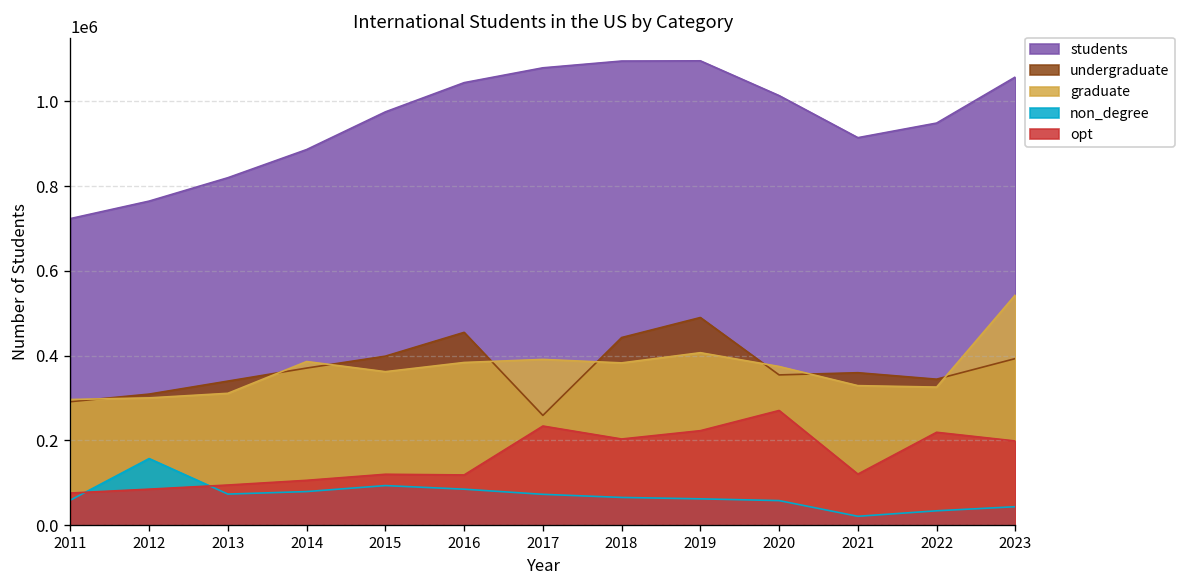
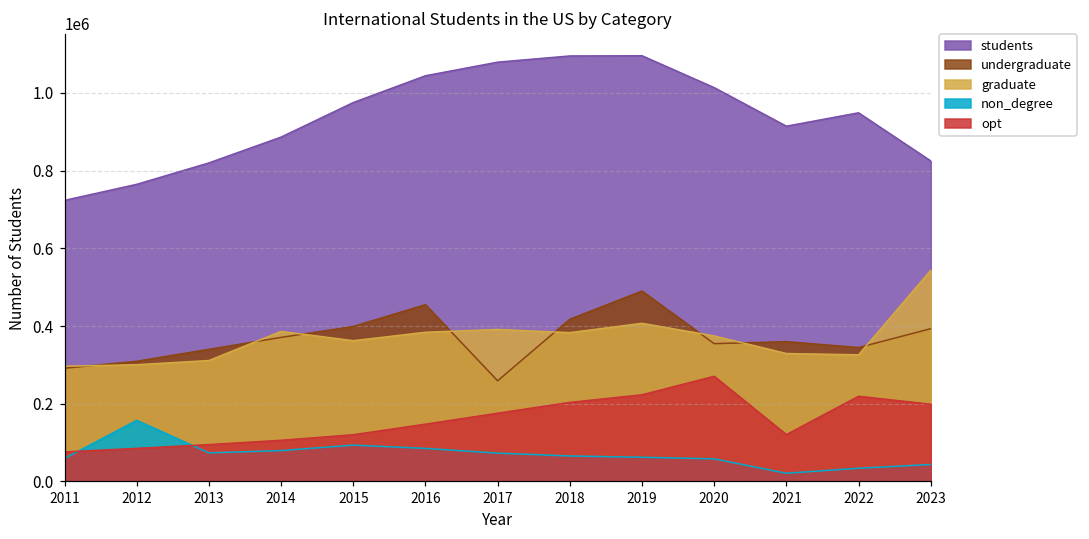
  {
    "students": {
      "2011": 720000,
      "2012": 760000,
      "2013": 820000,
      "2014": 890000,
      "2015": 970000,
      "2016": 1040000,
      "2017": 1080000,
      "2018": 1090000,
      "2019": 1100000,
      "2020": 1010000,
      "2021": 910000,
      "2022": 950000,
-     "2023": 1060000
+     "2023": 820000
    },
    "undergraduate": {
      "2012": 310000,
      "2013": 340000,
      "2014": 370000,
      "2015": 400000,
      "2016": 450000,
      "2017": 260000,
-     "2018": 440000,
+     "2018": 420000,
      "2019": 490000,
      "2020": 350000,
      "2021": 360000,
      "2022": 340000,
      "2023": 390000
    },
    "graduate": {
      "2012": 300000,
      "2013": 310000,
      "2014": 390000,
      "2015": 360000,
      "2016": 380000,
      "2017": 390000,
      "2018": 380000,
      "2019": 410000,
      "2020": 370000,
      "2021": 330000,
      "2022": 330000,
      "2023": 540000
    },
    "non_degree": {
      "2011": 60000,
      "2012": 160000,
      "2013": 70000,
      "2014": 80000,
      "2015": 90000,
      "2016": 90000,
      "2017": 70000,
      "2018": 70000,
      "2019": 60000,
      "2020": 60000,
      "2021": 20000,
      "2022": 30000,
      "2023": 40000
    },
    "opt": {
      "2011": 80000,
      "2012": 90000,
      "2013": 90000,
      "2014": 110000,
      "2015": 120000,
-     "2016": 120000,
-     "2017": 230000,
+     "2016": 150000,
+     "2017": 180000,
      "2018": 200000,
      "2019": 220000,
      "2020": 270000,
      "2021": 120000,
      "2022": 220000,
      "2023": 200000
    }
  }
